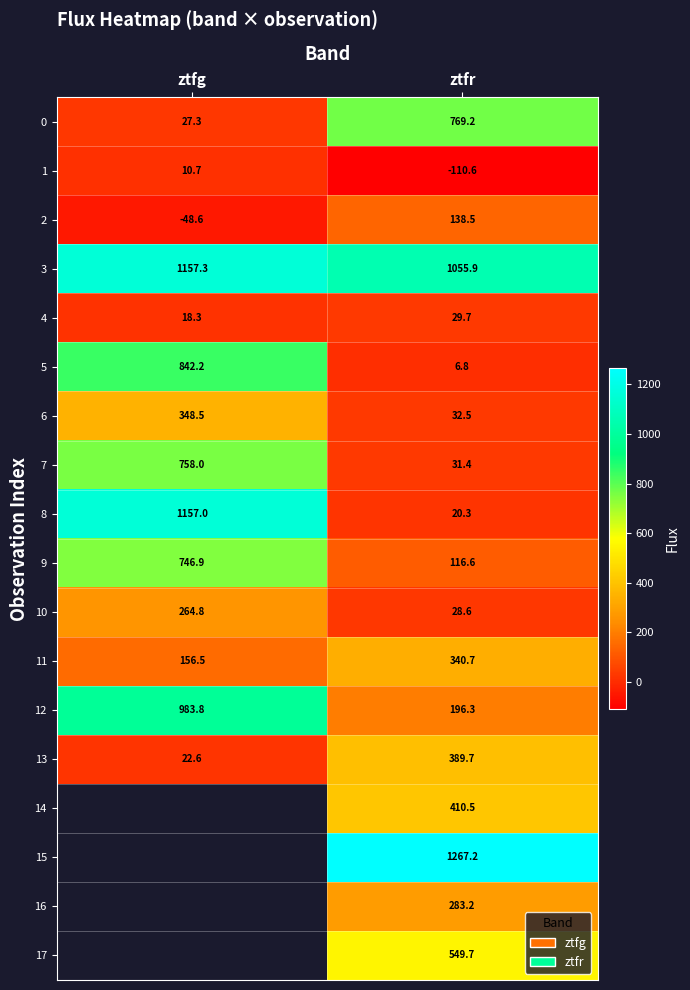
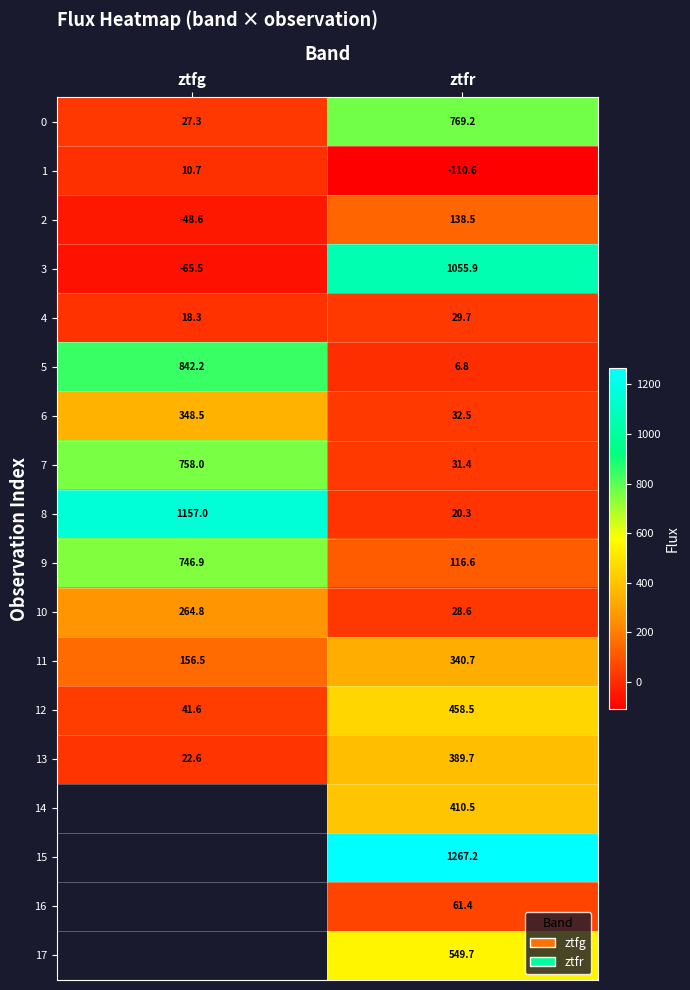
  {
    "0": {
      "ztfg": 27.3,
      "ztfr": 769.2
    },
    "1": {
      "ztfg": 10.7,
      "ztfr": -110.6
    },
    "2": {
      "ztfg": -48.6,
      "ztfr": 138.5
    },
    "3": {
-     "ztfg": 1157.3,
+     "ztfg": -65.5,
      "ztfr": 1055.9
    },
    "4": {
      "ztfg": 18.3,
      "ztfr": 29.7
    },
    "5": {
      "ztfg": 842.2,
      "ztfr": 6.8
    },
    "6": {
      "ztfg": 348.5,
      "ztfr": 32.5
    },
    "7": {
      "ztfg": 758.0,
      "ztfr": 31.4
    },
    "8": {
      "ztfg": 1157.0,
      "ztfr": 20.3
    },
    "9": {
      "ztfg": 746.9,
      "ztfr": 116.6
    },
    "10": {
      "ztfg": 264.8,
      "ztfr": 28.6
    },
    "11": {
      "ztfg": 156.5,
      "ztfr": 340.7
    },
    "12": {
-     "ztfg": 983.8,
-     "ztfr": 196.3
+     "ztfg": 41.6,
+     "ztfr": 458.5
    },
    "13": {
      "ztfg": 22.6,
      "ztfr": 389.7
    },
    "14": {
      "ztfr": 410.5
    },
    "15": {
      "ztfr": 1267.2
    },
    "16": {
-     "ztfr": 283.2
+     "ztfr": 61.4
    },
    "17": {
      "ztfr": 549.7
    }
  }
